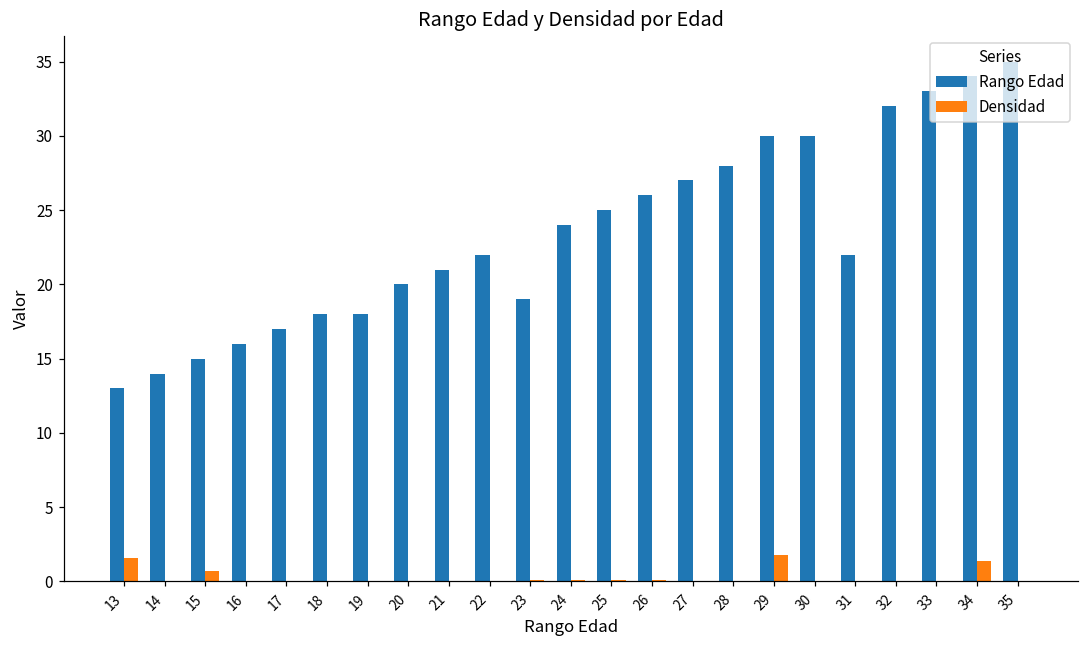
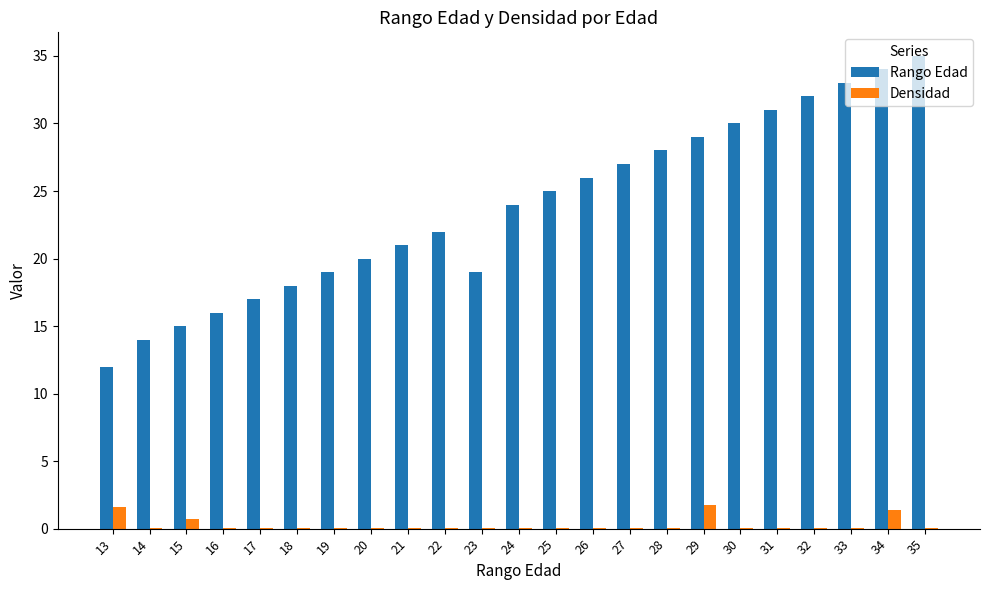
  {
    "Rango Edad": {
-     "13": 13,
+     "13": 12,
      "14": 14,
      "15": 15,
      "16": 16,
      "17": 17,
      "18": 18,
-     "19": 18,
+     "19": 19,
      "20": 20,
      "21": 21,
      "22": 22,
      "23": 19,
      "24": 24,
      "25": 25,
      "26": 26,
      "27": 27,
      "28": 28,
-     "29": 30,
+     "29": 29,
      "30": 30,
-     "31": 22,
+     "31": 31,
      "32": 32,
      "33": 33
    },
    "Densidad": {
      "13": 1.6,
      "15": 0.7,
      "29": 1.8,
      "34": 1.4
    }
  }
